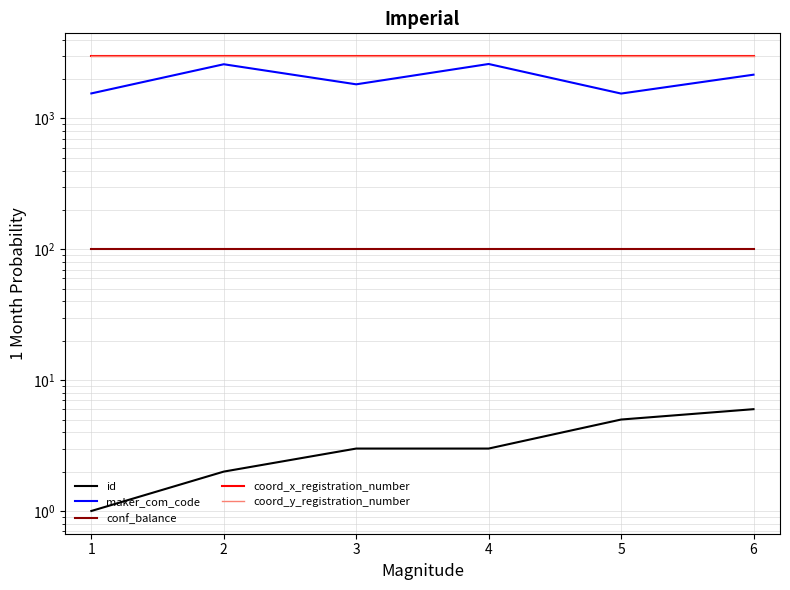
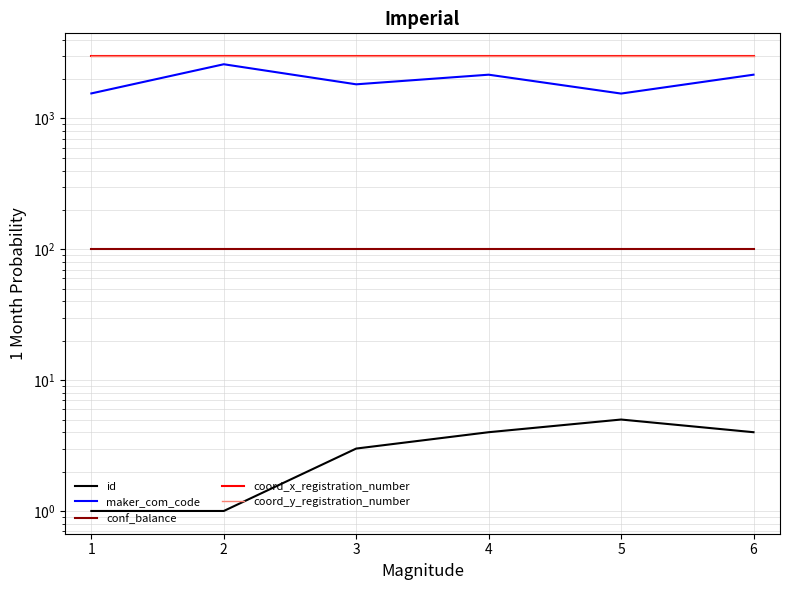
  {
    "id": {
      "1": 1,
-     "2": 2,
+     "2": 1,
      "3": 3,
-     "4": 3,
+     "4": 4,
      "5": 5,
-     "6": 6
+     "6": 4
    },
    "maker_com_code": {
      "1": 1600,
      "2": 2600,
      "3": 1800,
-     "4": 2600,
+     "4": 2200,
      "5": 1600,
      "6": 2200
    },
    "conf_balance": {
      "1": 100,
      "2": 100,
      "3": 100,
      "4": 100,
      "5": 100,
      "6": 100
    },
    "coord_y_registration_number": {
      "1": 3000,
      "2": 3000,
      "3": 3000,
      "4": 3000,
      "5": 3000,
      "6": 3000
    }
  }
